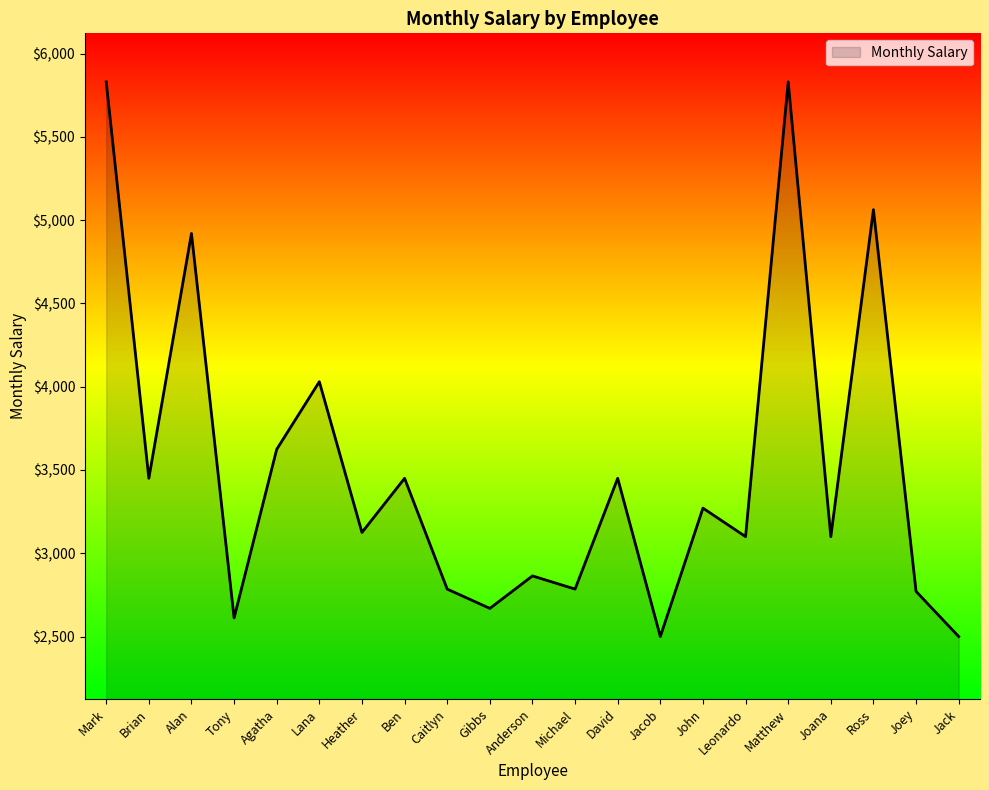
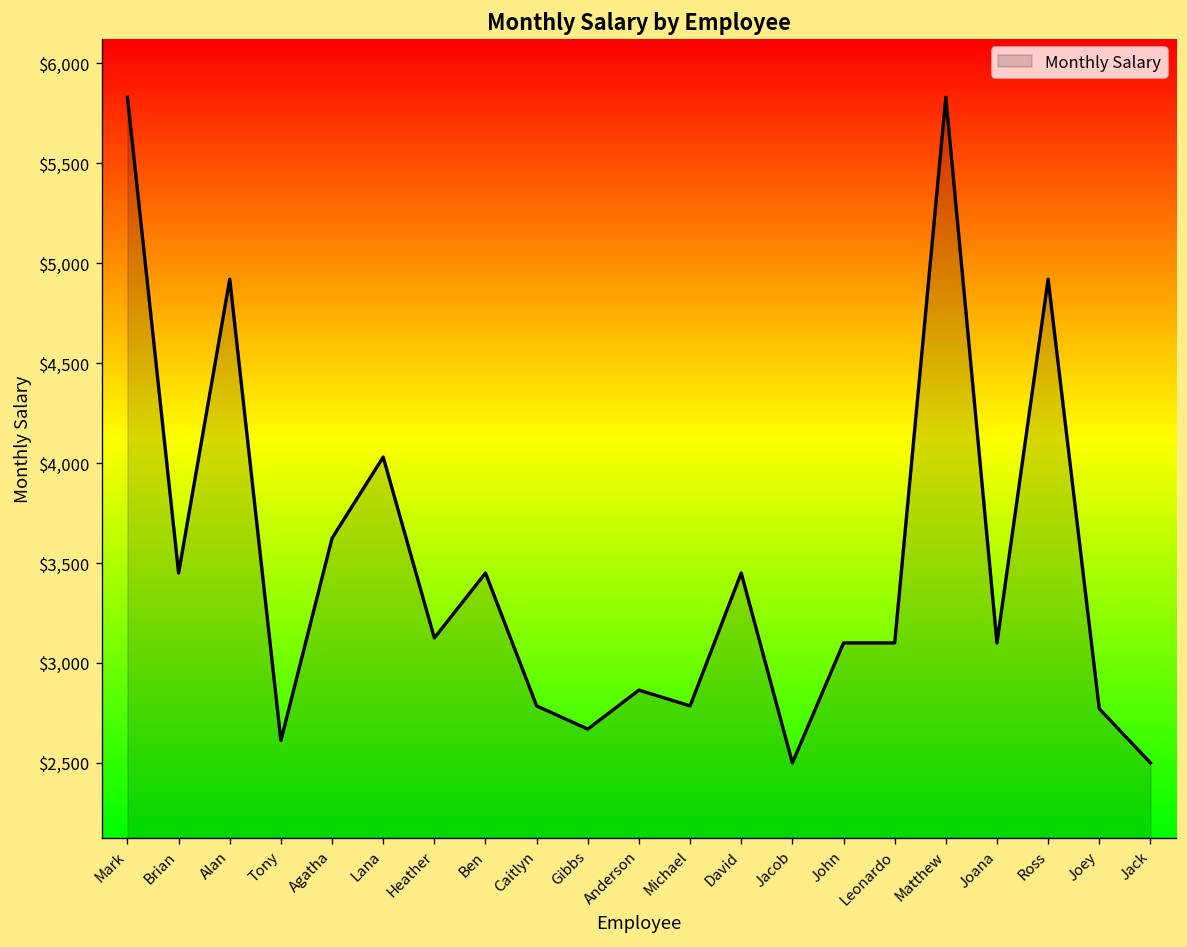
  {
    "Mark": "$5,830",
    "Brian": "$3,450",
    "Alan": "$4,920",
    "Tony": "$2,610",
    "Agatha": "$3,620",
    "Lana": "$4,030",
    "Heather": "$3,130",
    "Ben": "$3,450",
    "Caitlyn": "$2,790",
    "Gibbs": "$2,670",
    "Anderson": "$2,860",
    "Michael": "$2,790",
    "David": "$3,450",
    "Jacob": "$2,500",
-   "John": "$3,270",
+   "John": "$3,100",
    "Leonardo": "$3,100",
    "Matthew": "$5,830",
    "Joana": "$3,100",
-   "Ross": "$5,060",
+   "Ross": "$4,920",
    "Joey": "$2,770",
    "Jack": "$2,500"
  }
